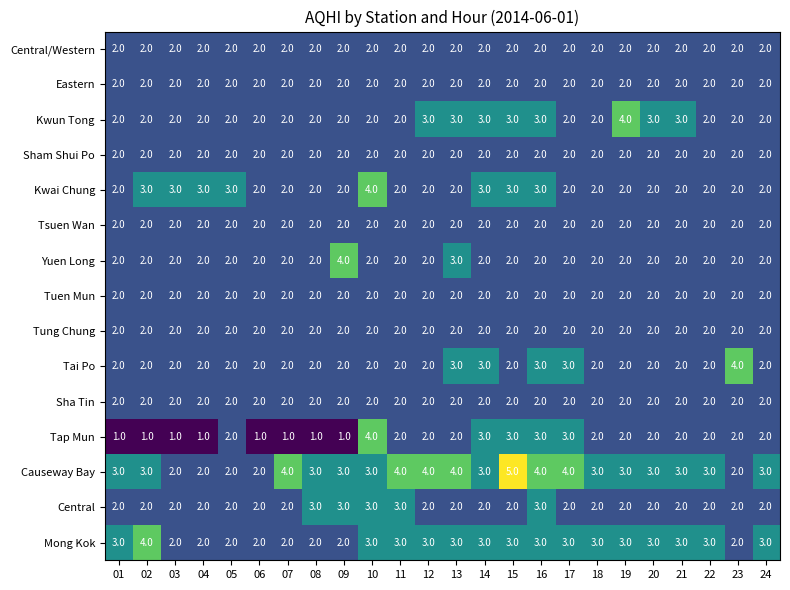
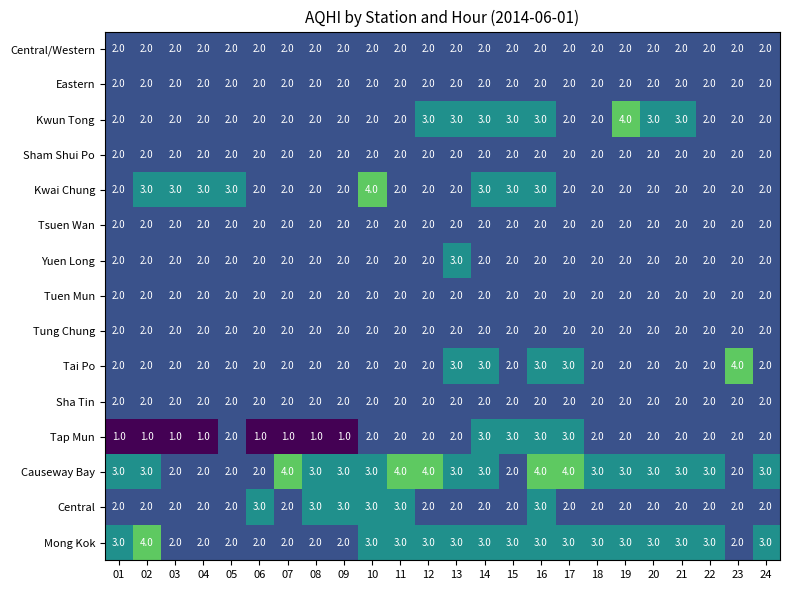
  {
    "Yuen Long": {
      "01": 2.0,
      "02": 2.0,
      "03": 2.0,
      "04": 2.0,
      "05": 2.0,
      "06": 2.0,
      "07": 2.0,
      "08": 2.0,
-     "09": 4.0,
+     "09": 2.0,
      "10": 2.0,
      "11": 2.0,
      "12": 2.0,
      "13": 3.0,
      "14": 2.0,
      "15": 2.0,
      "16": 2.0,
      "17": 2.0,
      "18": 2.0,
      "19": 2.0,
      "20": 2.0,
      "21": 2.0,
      "22": 2.0,
      "23": 2.0,
      "24": 2.0
    },
    "Tap Mun": {
      "01": 1.0,
      "02": 1.0,
      "03": 1.0,
      "04": 1.0,
      "05": 2.0,
      "06": 1.0,
      "07": 1.0,
      "08": 1.0,
      "09": 1.0,
-     "10": 4.0,
+     "10": 2.0,
      "11": 2.0,
      "12": 2.0,
      "13": 2.0,
      "14": 3.0,
      "15": 3.0,
      "16": 3.0,
      "17": 3.0,
      "18": 2.0,
      "19": 2.0,
      "20": 2.0,
      "21": 2.0,
      "22": 2.0,
      "23": 2.0,
      "24": 2.0
    },
    "Causeway Bay": {
      "01": 3.0,
      "02": 3.0,
      "03": 2.0,
      "04": 2.0,
      "05": 2.0,
      "06": 2.0,
      "07": 4.0,
      "08": 3.0,
      "09": 3.0,
      "10": 3.0,
      "11": 4.0,
      "12": 4.0,
-     "13": 4.0,
+     "13": 3.0,
      "14": 3.0,
-     "15": 5.0,
+     "15": 2.0,
      "16": 4.0,
      "17": 4.0,
      "18": 3.0,
      "19": 3.0,
      "20": 3.0,
      "21": 3.0,
      "22": 3.0,
      "23": 2.0,
      "24": 3.0
    },
    "Central": {
      "01": 2.0,
      "02": 2.0,
      "03": 2.0,
      "04": 2.0,
      "05": 2.0,
-     "06": 2.0,
+     "06": 3.0,
      "07": 2.0,
      "08": 3.0,
      "09": 3.0,
      "10": 3.0,
      "11": 3.0,
      "12": 2.0,
      "13": 2.0,
      "14": 2.0,
      "15": 2.0,
      "16": 3.0,
      "17": 2.0,
      "18": 2.0,
      "19": 2.0,
      "20": 2.0,
      "21": 2.0,
      "22": 2.0,
      "23": 2.0,
      "24": 2.0
    }
  }
